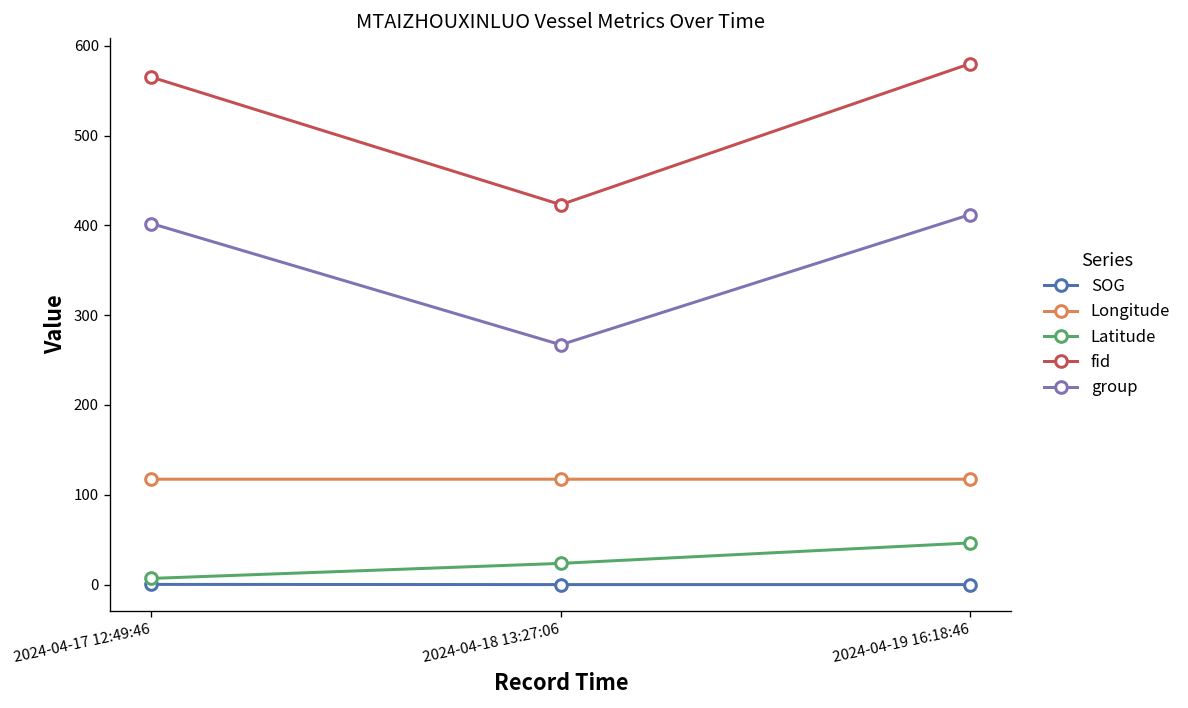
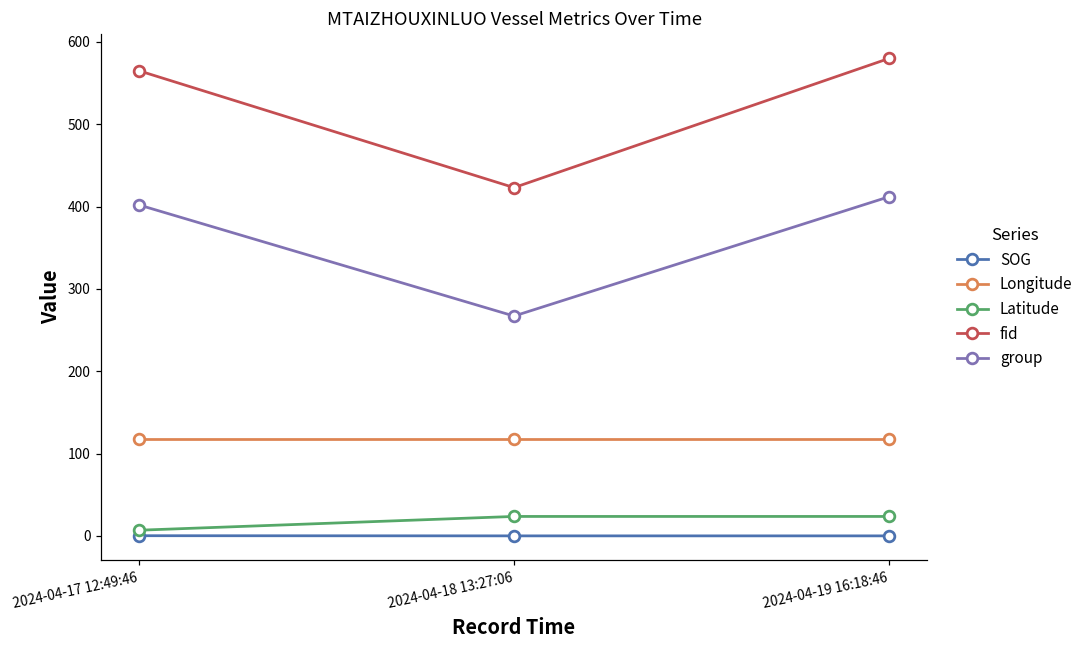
  {
    "Latitude": {
      "2024-04-17 12:49:46": 10,
      "2024-04-18 13:27:06": 20,
-     "2024-04-19 16:18:46": 50
+     "2024-04-19 16:18:46": 20
    }
  }
